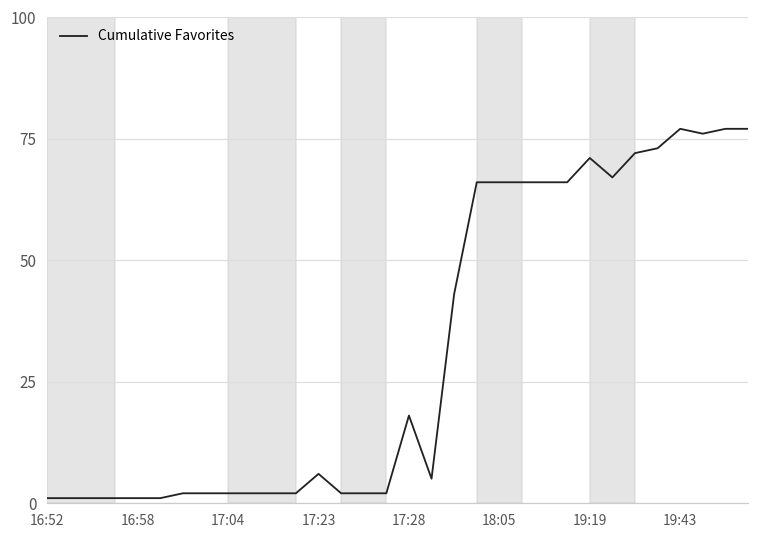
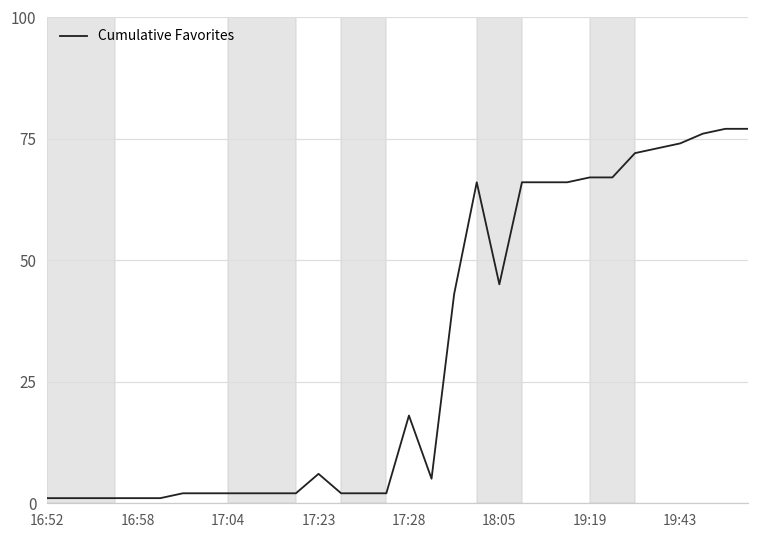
  {
    "16:52": 1,
    "16:58": 1,
    "17:04": 2,
    "17:23": 6,
    "17:28": 18,
-   "18:05": 66,
-   "19:19": 71,
-   "19:43": 77
+   "18:05": 45,
+   "19:19": 67,
+   "19:43": 74
  }
